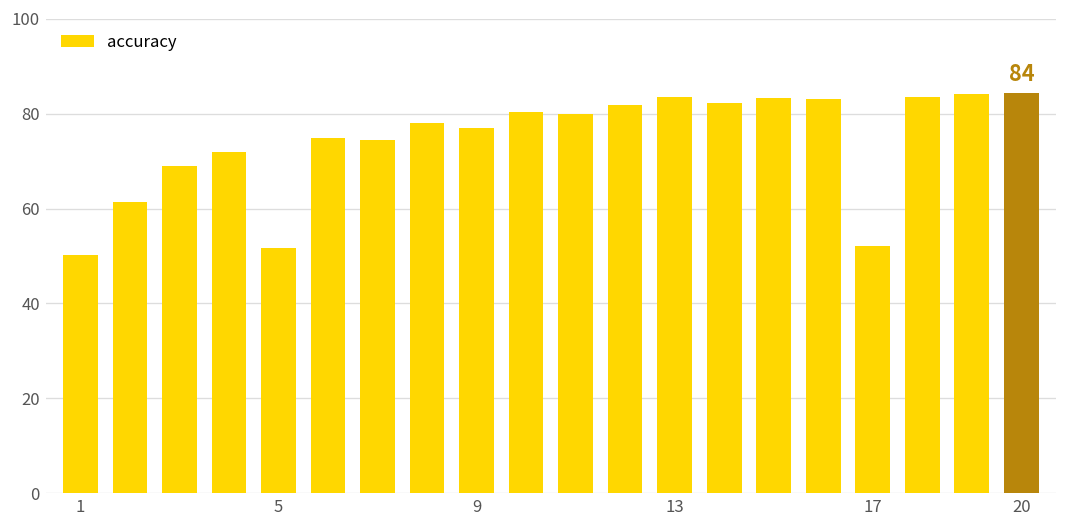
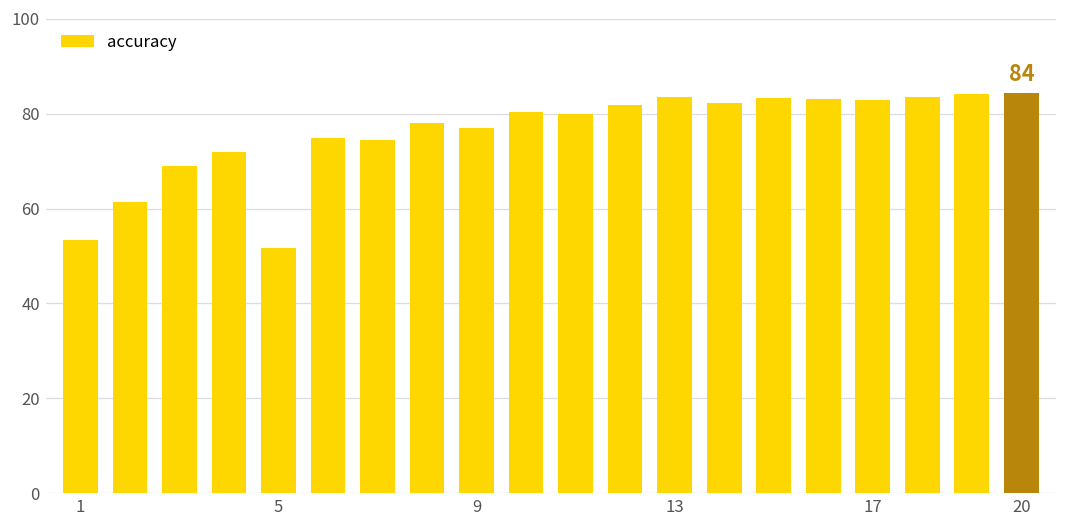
  {
-   "1": 50,
+   "1": 53,
    "5": 52,
    "9": 77,
    "13": 84,
-   "17": 52
+   "17": 83
  }
